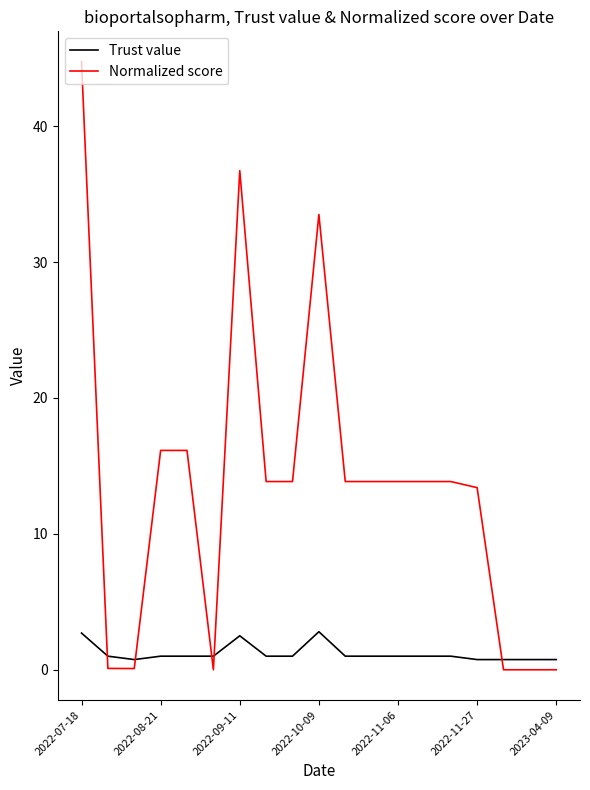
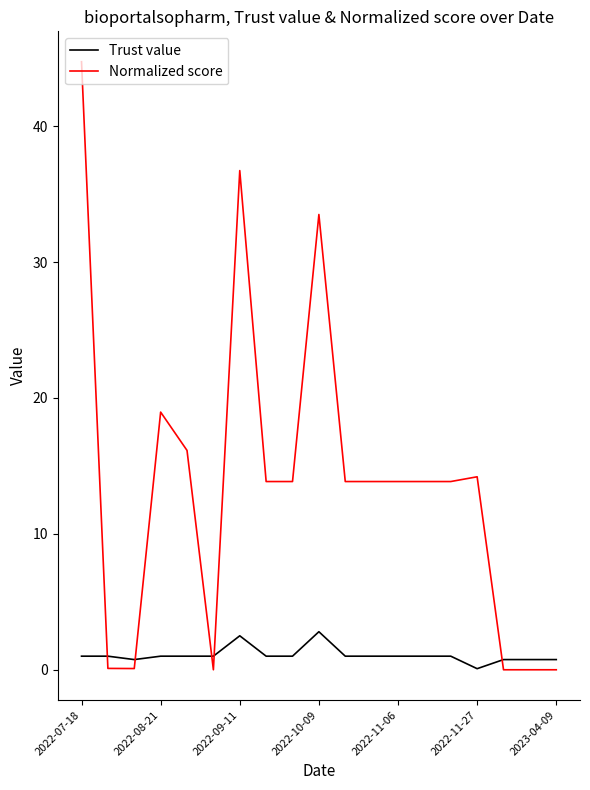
  {
    "Trust value": {
-     "2022-07-18": 2.7,
+     "2022-07-18": 1.0,
      "2022-08-21": 1.0,
      "2022-09-11": 2.5,
      "2022-10-09": 2.8,
      "2022-11-06": 1.0,
-     "2022-11-27": 0.8,
+     "2022-11-27": 0.1,
      "2023-04-09": 0.8
    },
    "Normalized score": {
-     "2022-08-21": 16.1,
+     "2022-08-21": 19.0,
      "2022-09-11": 36.7,
      "2022-10-09": 33.5,
      "2022-11-06": 13.9,
-     "2022-11-27": 13.4,
+     "2022-11-27": 14.2,
      "2023-04-09": 0.0
    }
  }
